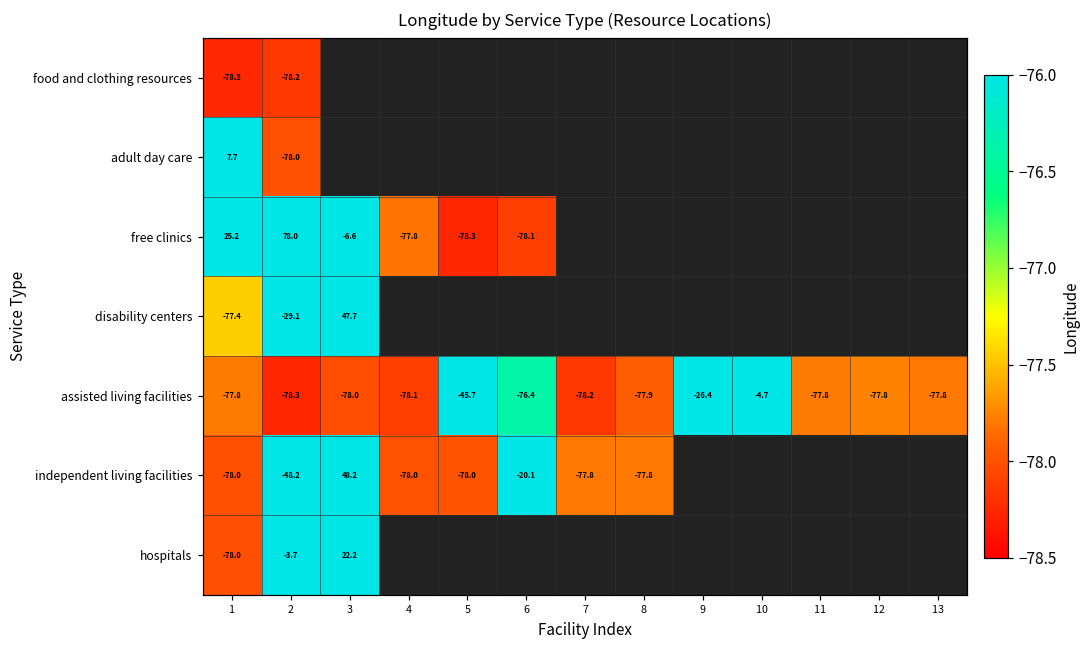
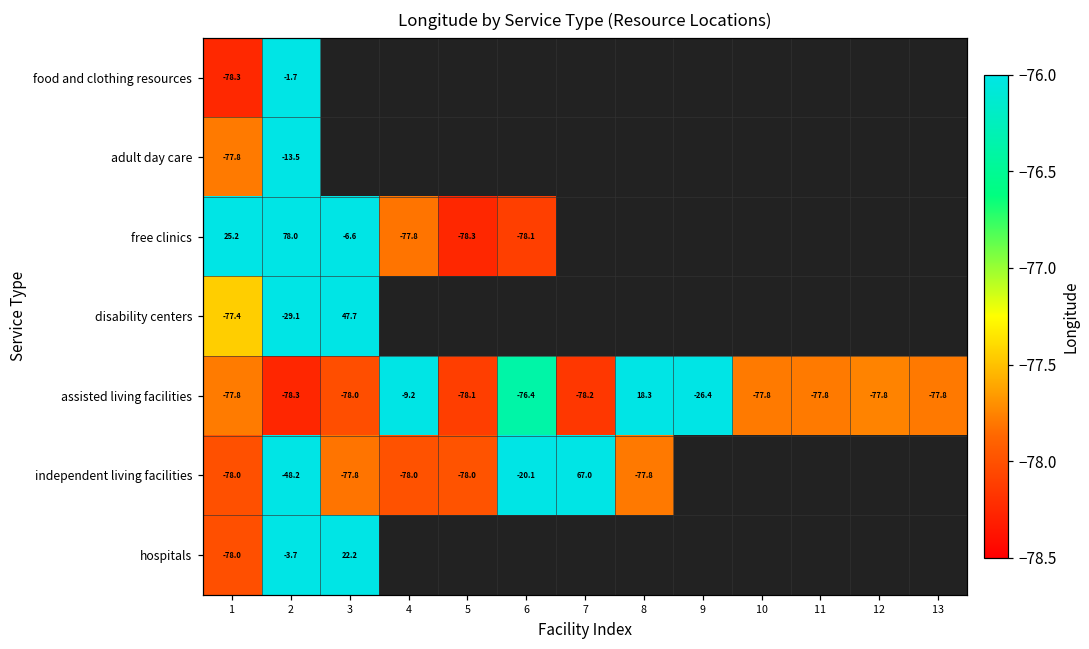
  {
    "food and clothing resources": {
      "1": -78.3,
-     "2": -78.2
+     "2": -1.7
    },
    "adult day care": {
-     "1": 7.7,
-     "2": -78.0
+     "1": -77.8,
+     "2": -13.5
    },
    "free clinics": {
      "1": 25.2,
      "2": 78.0,
      "3": -6.6,
      "4": -77.8,
      "5": -78.3,
      "6": -78.1
    },
    "disability centers": {
      "1": -77.4,
      "2": -29.1,
      "3": 47.7
    },
    "assisted living facilities": {
      "1": -77.8,
      "2": -78.3,
      "3": -78.0,
-     "4": -78.1,
-     "5": -45.7,
+     "4": -9.2,
+     "5": -78.1,
      "6": -76.4,
      "7": -78.2,
-     "8": -77.9,
+     "8": 18.3,
      "9": -26.4,
-     "10": -4.7,
+     "10": -77.8,
      "11": -77.8,
      "12": -77.8,
      "13": -77.8
    },
    "independent living facilities": {
      "1": -78.0,
      "2": -48.2,
-     "3": 48.2,
+     "3": -77.8,
      "4": -78.0,
      "5": -78.0,
      "6": -20.1,
-     "7": -77.8,
+     "7": 67.0,
      "8": -77.8
    },
    "hospitals": {
      "1": -78.0,
      "2": -3.7,
      "3": 22.2
    }
  }
